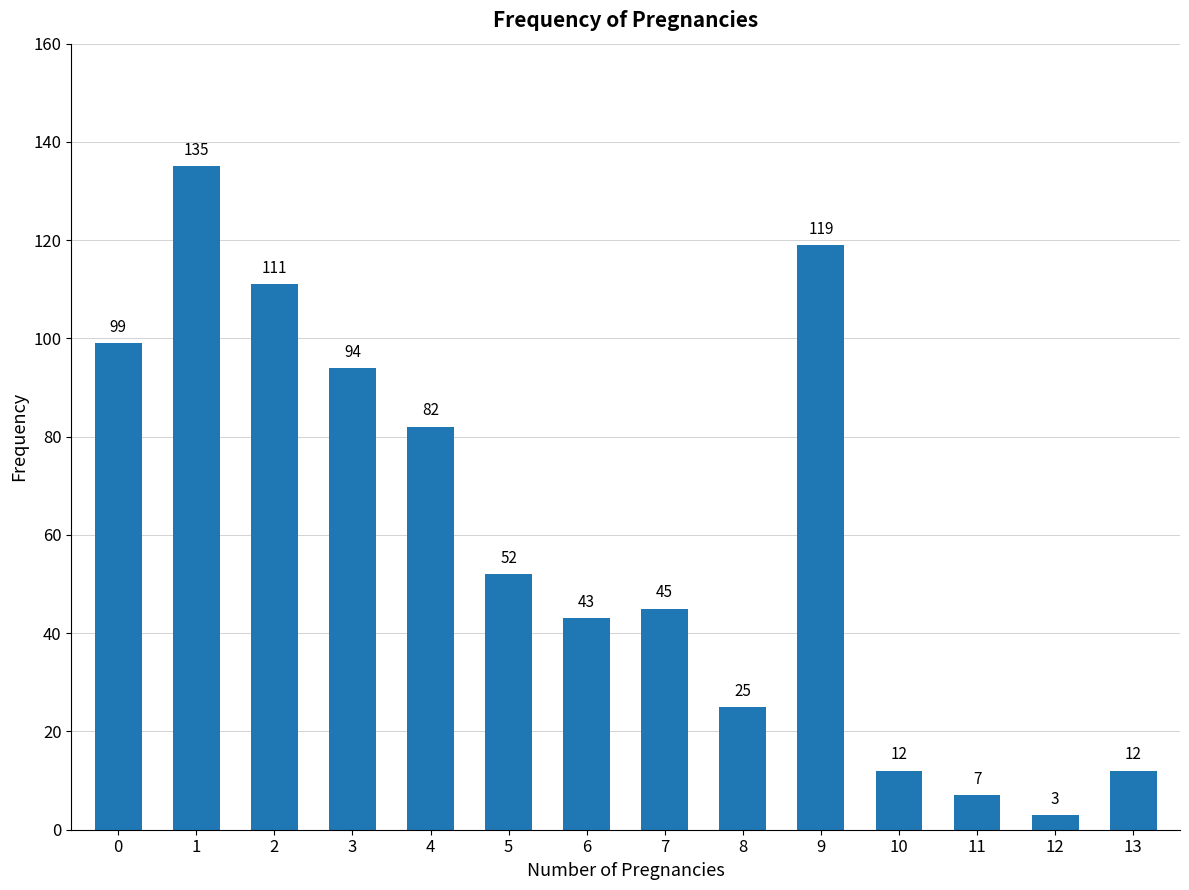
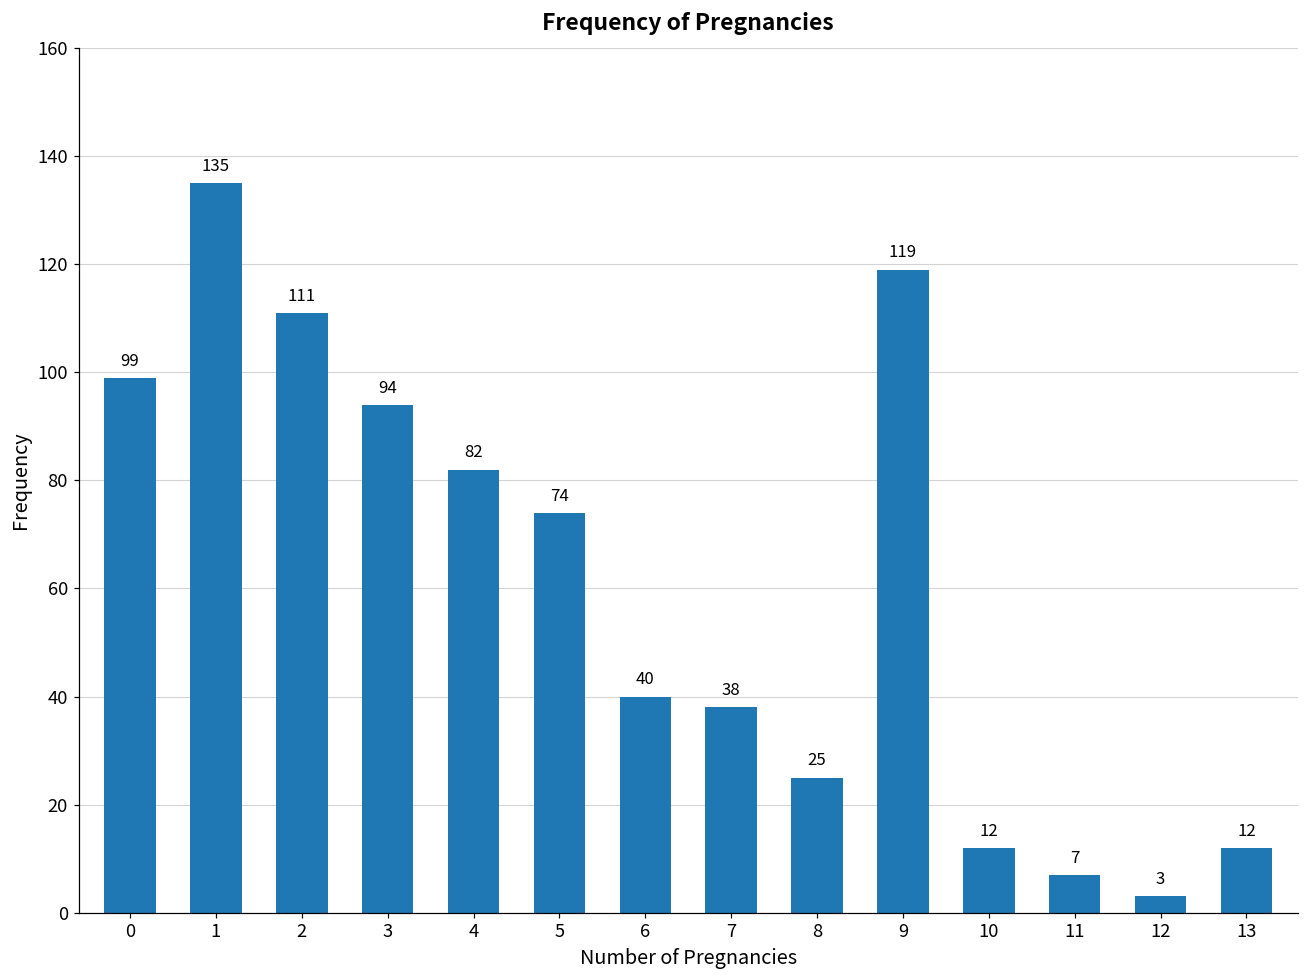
  {
    "0": 99,
    "1": 135,
    "2": 111,
    "3": 94,
    "4": 82,
-   "5": 52,
-   "6": 43,
-   "7": 45,
+   "5": 74,
+   "6": 40,
+   "7": 38,
    "8": 25,
    "9": 119,
    "10": 12,
    "11": 7,
    "12": 3,
    "13": 12
  }
